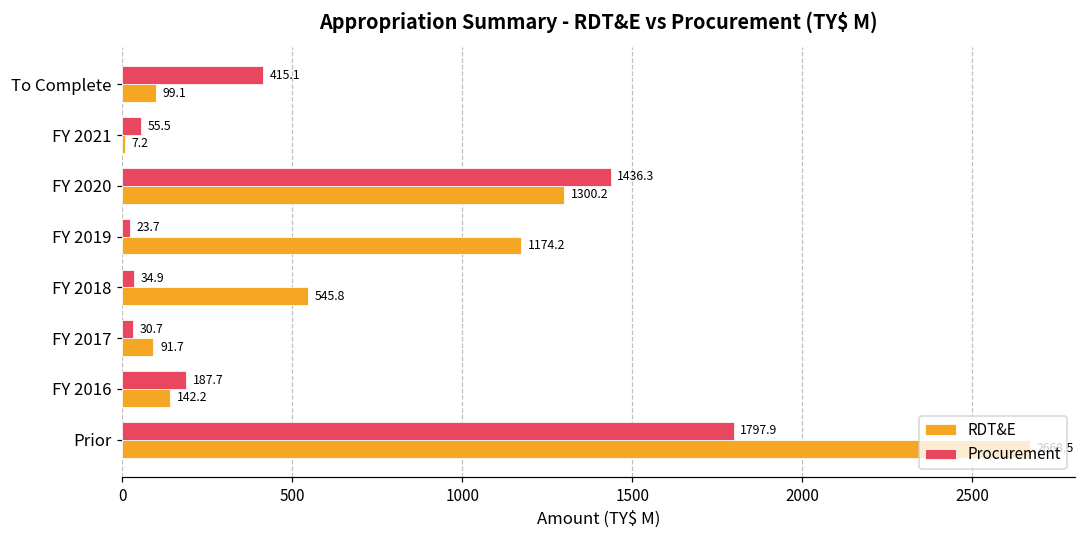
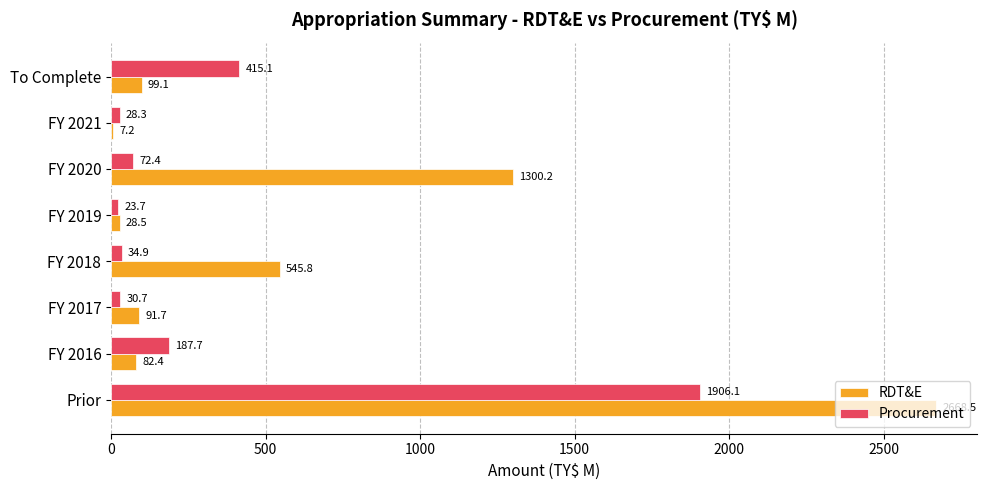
  {
    "RDT&E": {
      "To Complete": 99.1,
      "FY 2021": 7.2,
      "FY 2020": 1300.2,
-     "FY 2019": 1174.2,
+     "FY 2019": 28.5,
      "FY 2018": 545.8,
      "FY 2017": 91.7,
-     "FY 2016": 142.2
+     "FY 2016": 82.4
    },
    "Procurement": {
      "To Complete": 415.1,
-     "FY 2021": 55.5,
-     "FY 2020": 1436.3,
+     "FY 2021": 28.3,
+     "FY 2020": 72.4,
      "FY 2019": 23.7,
      "FY 2018": 34.9,
      "FY 2017": 30.7,
      "FY 2016": 187.7,
-     "Prior": 1797.9
+     "Prior": 1906.1
    }
  }
